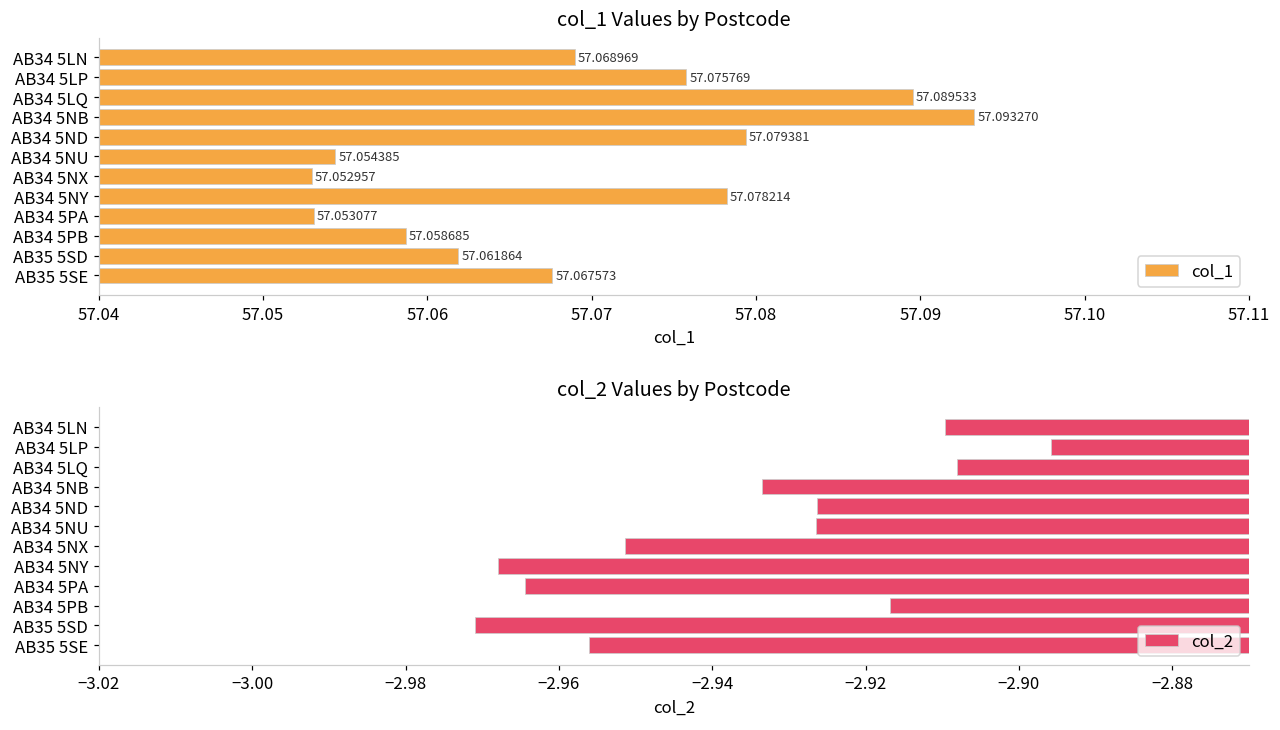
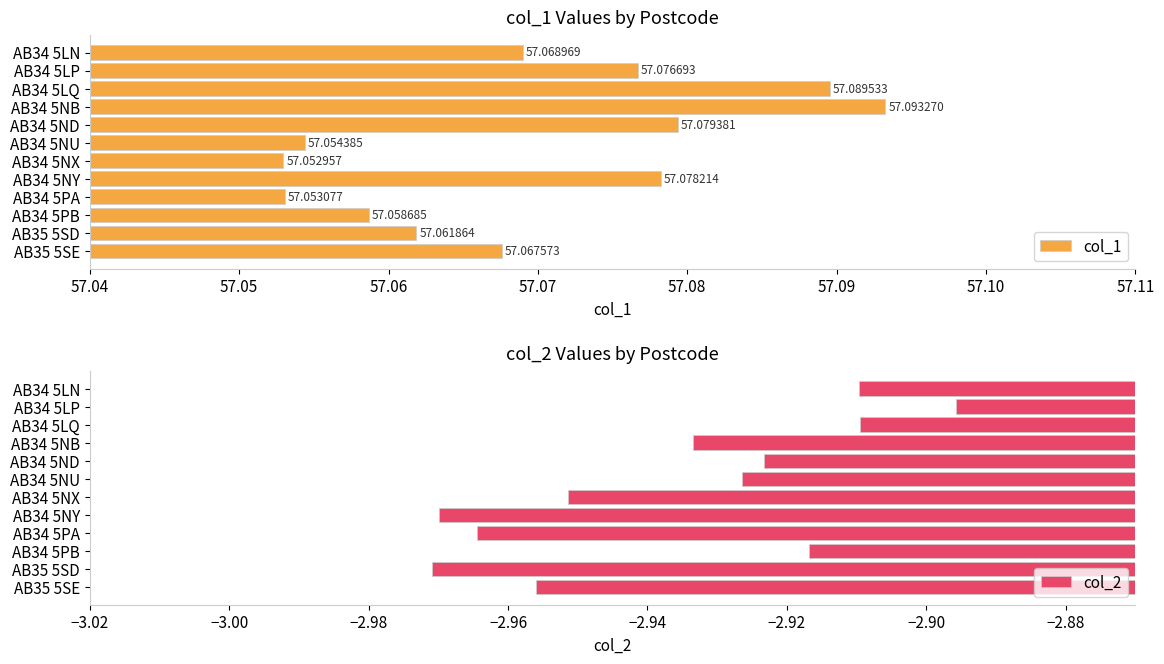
  {
    "col_1 Values by Postcode": {
      "AB34 5LN": 57.068969,
-     "AB34 5LP": 57.075769,
+     "AB34 5LP": 57.076693,
      "AB34 5LQ": 57.089533,
      "AB34 5NB": 57.093270,
      "AB34 5ND": 57.079381,
      "AB34 5NU": 57.054385,
      "AB34 5NX": 57.052957,
      "AB34 5NY": 57.078214,
      "AB34 5PA": 57.053077,
      "AB34 5PB": 57.058685,
      "AB35 5SD": 57.061864,
      "AB35 5SE": 57.067573
    },
    "col_2 Values by Postcode": {
      "AB34 5LN": -2.910,
      "AB34 5LP": -2.896,
-     "AB34 5LQ": -2.908,
+     "AB34 5LQ": -2.909,
      "AB34 5NB": -2.933,
-     "AB34 5ND": -2.926,
+     "AB34 5ND": -2.923,
      "AB34 5NU": -2.926,
      "AB34 5NX": -2.951,
-     "AB34 5NY": -2.968,
+     "AB34 5NY": -2.970,
      "AB34 5PA": -2.964,
      "AB34 5PB": -2.917,
      "AB35 5SD": -2.971,
      "AB35 5SE": -2.956
    }
  }
